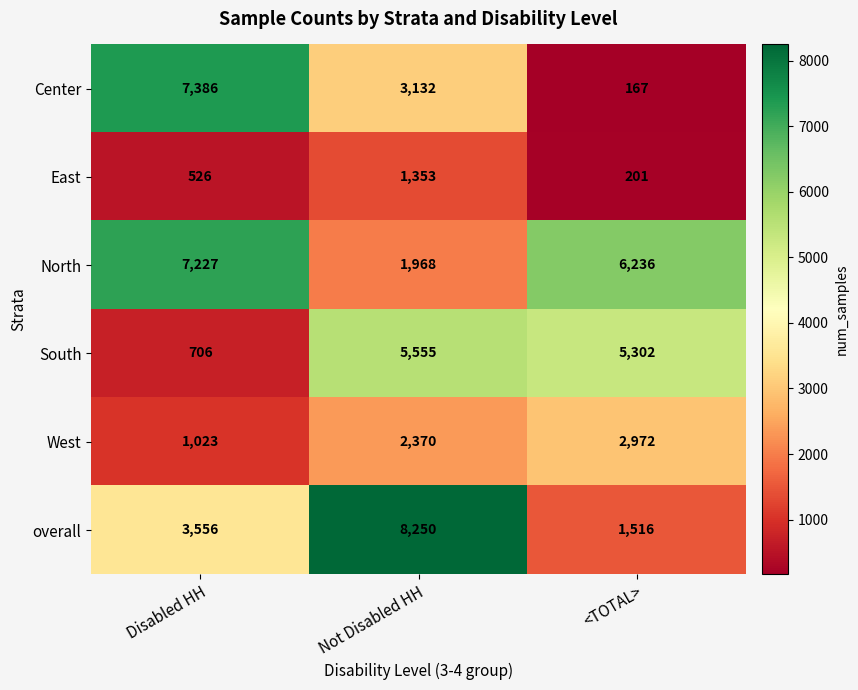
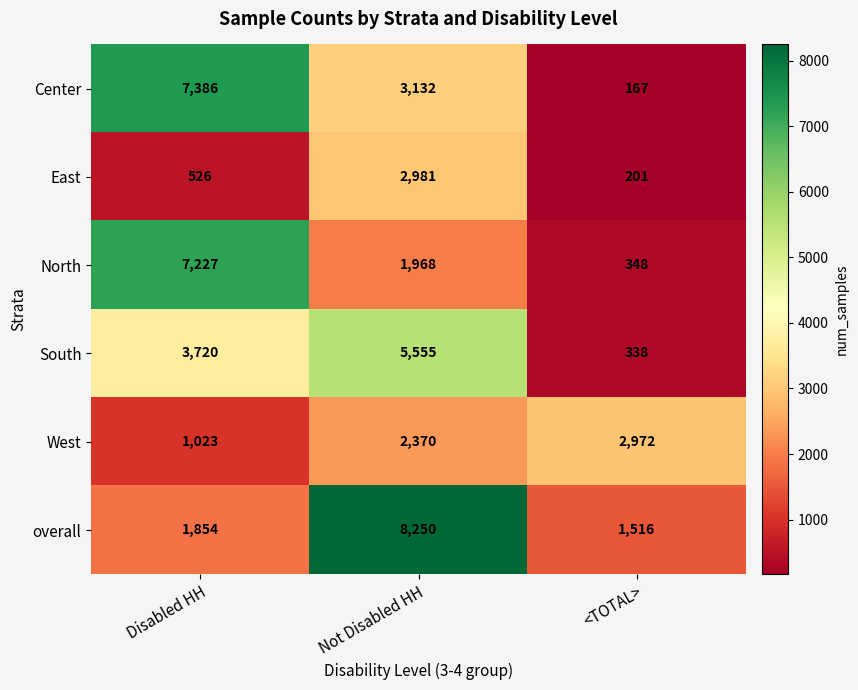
  {
    "Center": {
      "Disabled HH": "7,386",
      "Not Disabled HH": "3,132",
      "<TOTAL>": "167"
    },
    "East": {
      "Disabled HH": "526",
-     "Not Disabled HH": "1,353",
+     "Not Disabled HH": "2,981",
      "<TOTAL>": "201"
    },
    "North": {
      "Disabled HH": "7,227",
      "Not Disabled HH": "1,968",
-     "<TOTAL>": "6,236"
+     "<TOTAL>": "348"
    },
    "South": {
-     "Disabled HH": "706",
+     "Disabled HH": "3,720",
      "Not Disabled HH": "5,555",
-     "<TOTAL>": "5,302"
+     "<TOTAL>": "338"
    },
    "West": {
      "Disabled HH": "1,023",
      "Not Disabled HH": "2,370",
      "<TOTAL>": "2,972"
    },
    "overall": {
-     "Disabled HH": "3,556",
+     "Disabled HH": "1,854",
      "Not Disabled HH": "8,250",
      "<TOTAL>": "1,516"
    }
  }
